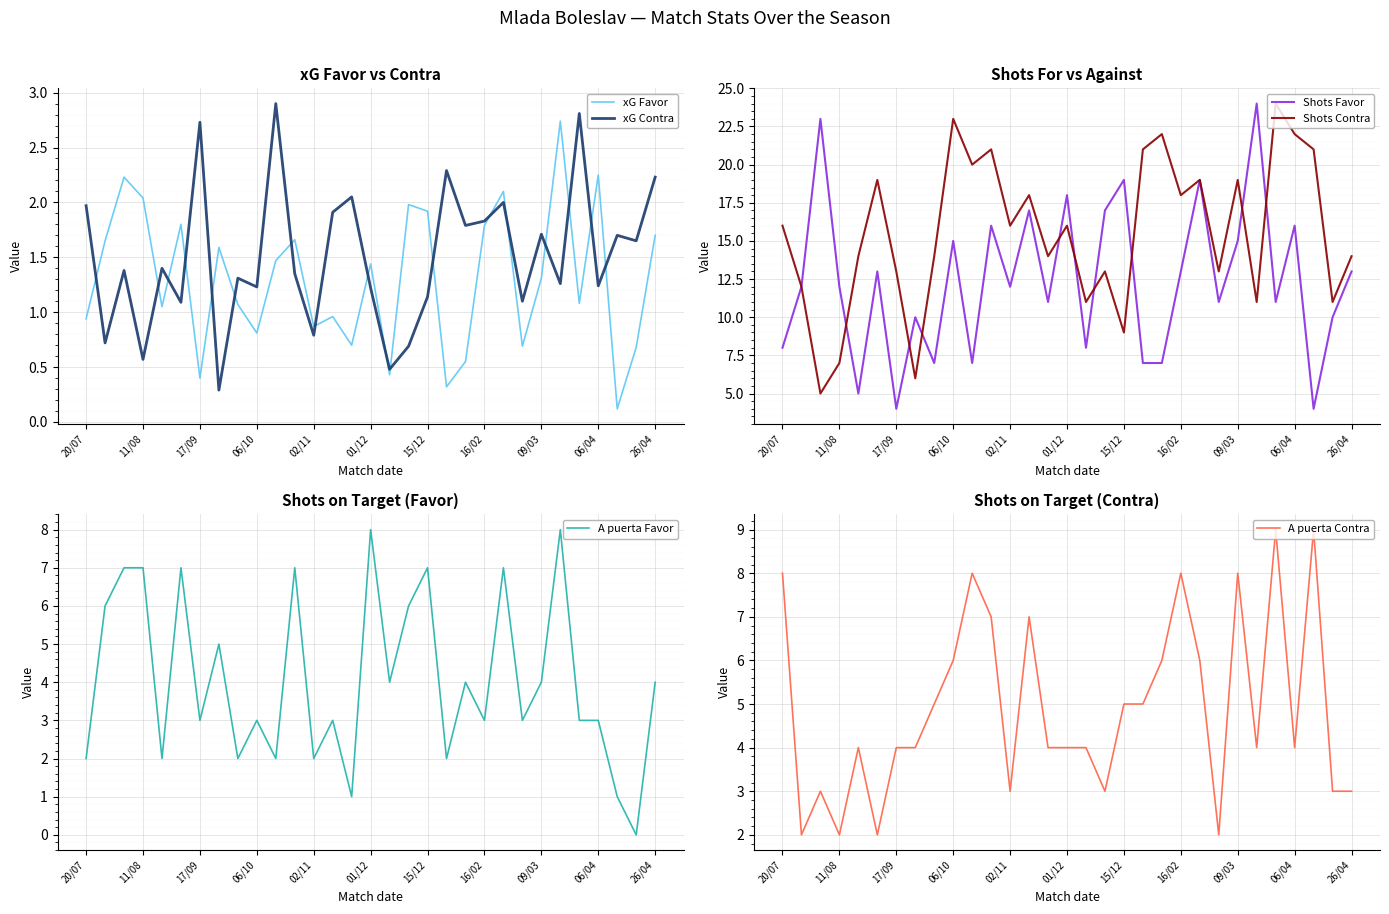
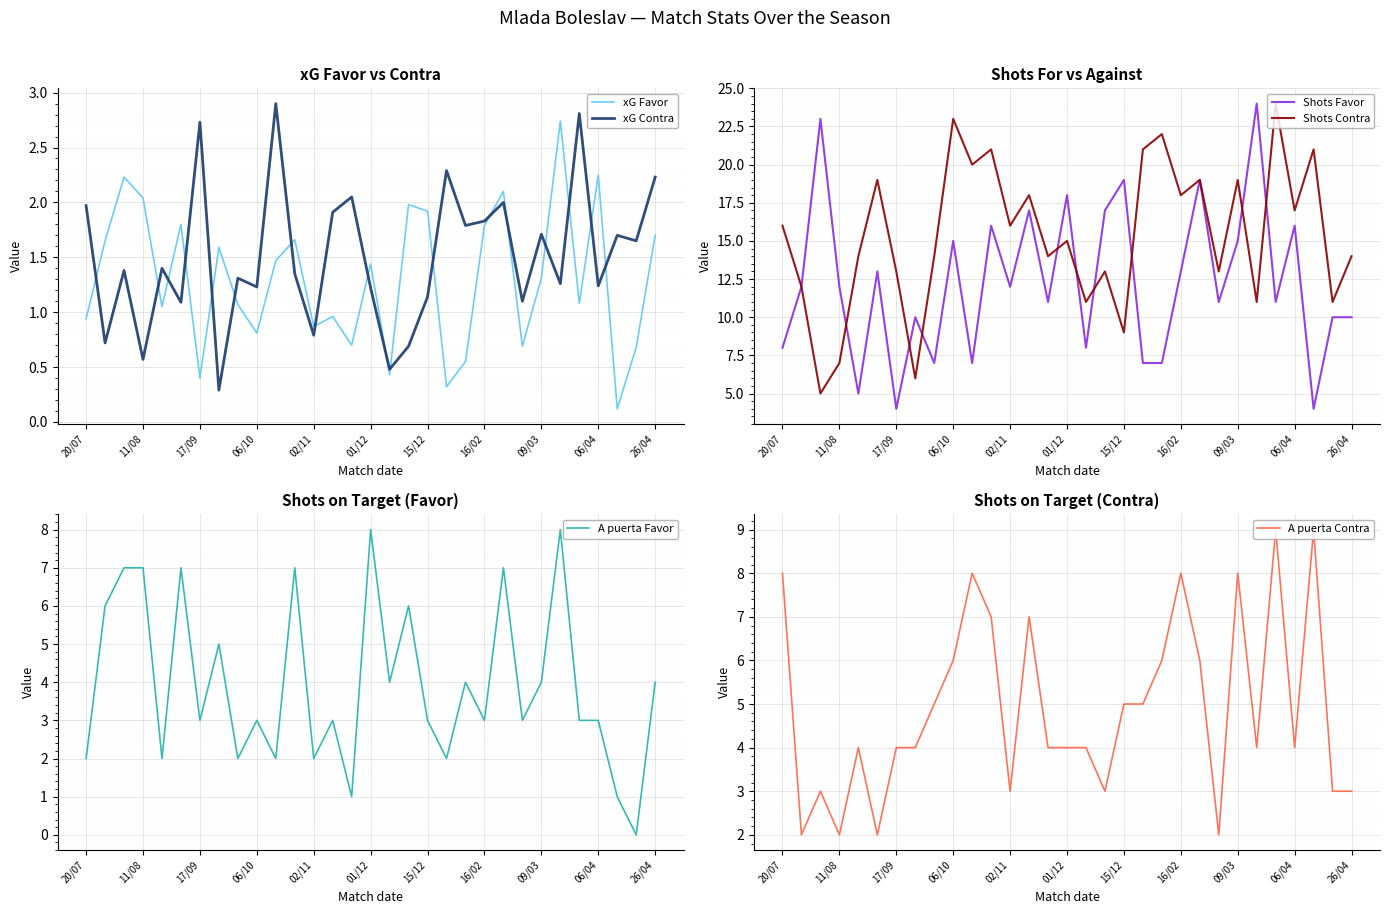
  {
    "xG Favor vs Contra": {
      "xG Favor": {
        "20/07": 0.94,
        "11/08": 2.04,
        "17/09": 0.40,
        "06/10": 0.81,
        "02/11": 0.87,
        "01/12": 1.44,
        "15/12": 1.92,
        "16/02": 1.79,
        "09/03": 1.31,
        "06/04": 2.25,
        "26/04": 1.70
      },
      "xG Contra": {
        "20/07": 1.97,
        "11/08": 0.57,
        "17/09": 2.73,
        "06/10": 1.23,
        "02/11": 0.79,
        "01/12": 1.22,
        "15/12": 1.14,
        "16/02": 1.83,
        "09/03": 1.71,
        "06/04": 1.24,
        "26/04": 2.23
      }
    },
    "Shots For vs Against": {
      "Shots Favor": {
        "20/07": 8,
        "11/08": 12,
        "17/09": 4,
        "06/10": 15,
        "02/11": 12,
        "01/12": 18,
        "15/12": 19,
        "16/02": 13,
        "09/03": 15,
        "06/04": 16,
-       "26/04": 13
+       "26/04": 10
      },
      "Shots Contra": {
        "20/07": 16,
        "11/08": 7,
        "17/09": 13,
        "06/10": 23,
        "02/11": 16,
-       "01/12": 16,
+       "01/12": 15,
        "15/12": 9,
        "16/02": 18,
        "09/03": 19,
-       "06/04": 22,
+       "06/04": 17,
        "26/04": 14
      }
    },
    "Shots on Target (Favor)": {
      "20/07": 2,
      "11/08": 7,
      "17/09": 3,
      "06/10": 3,
      "02/11": 2,
      "01/12": 8,
-     "15/12": 7,
+     "15/12": 3,
      "16/02": 3,
      "09/03": 4,
      "06/04": 3,
      "26/04": 4
    },
    "Shots on Target (Contra)": {
      "20/07": 8.0,
      "11/08": 2.0,
      "17/09": 4.0,
      "06/10": 6.0,
      "02/11": 3.0,
      "01/12": 4.0,
      "15/12": 5.0,
      "16/02": 8.0,
      "09/03": 8.0,
      "06/04": 4.0,
      "26/04": 3.0
    }
  }
